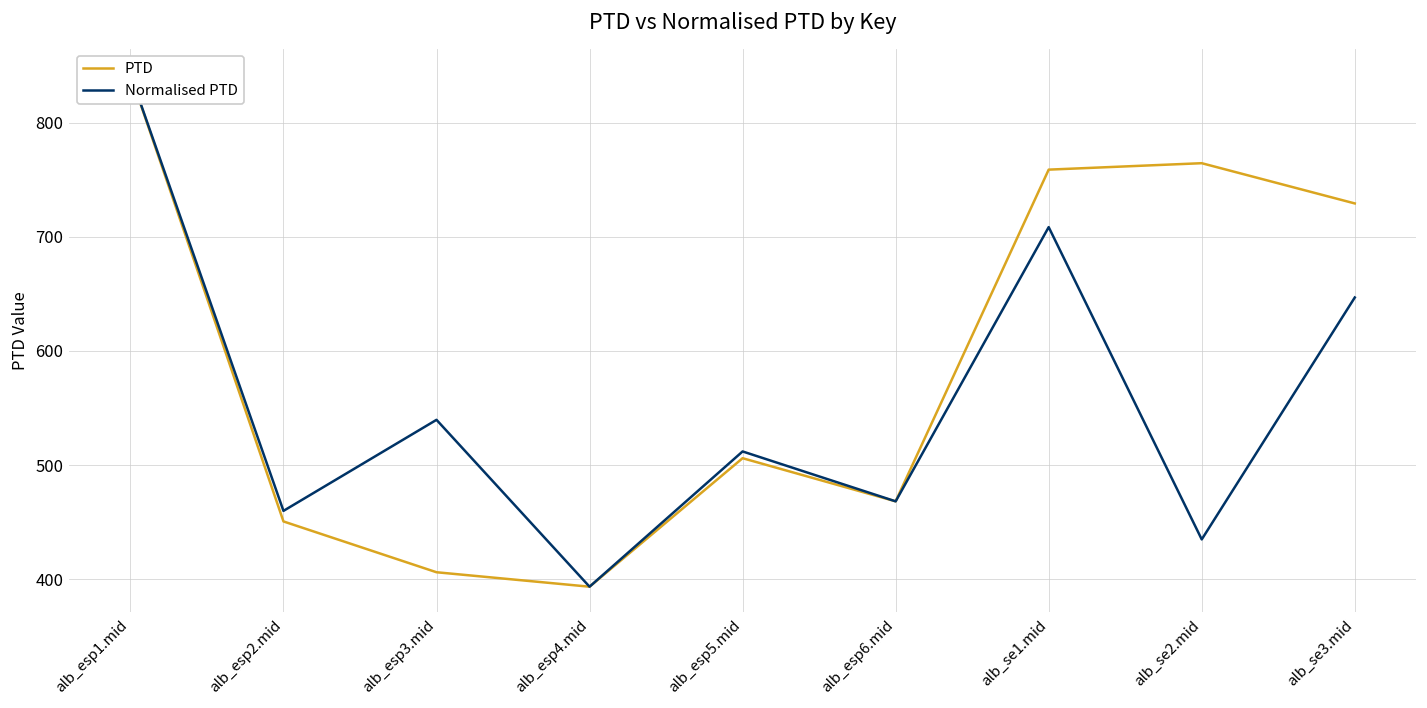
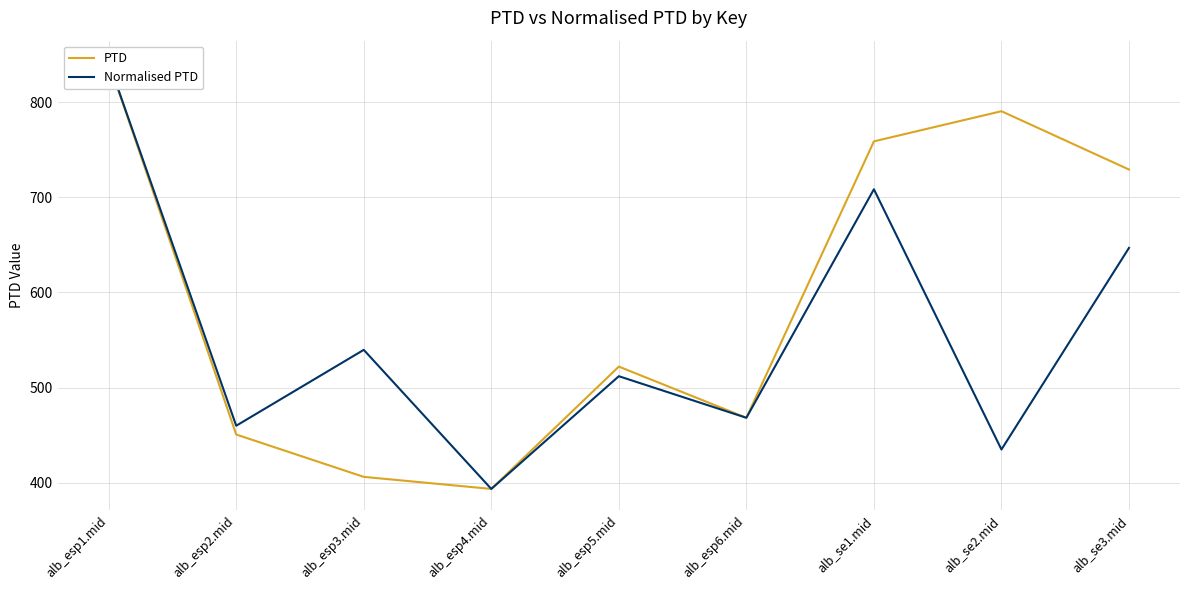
  {
    "PTD": {
      "alb_esp2.mid": 450,
      "alb_esp3.mid": 410,
-     "alb_esp5.mid": 510,
+     "alb_esp5.mid": 520,
      "alb_se1.mid": 760,
-     "alb_se2.mid": 760,
+     "alb_se2.mid": 790,
      "alb_se3.mid": 730
    },
    "Normalised PTD": {
      "alb_esp2.mid": 460,
      "alb_esp3.mid": 540,
      "alb_esp5.mid": 510,
      "alb_se1.mid": 710,
      "alb_se2.mid": 430,
      "alb_se3.mid": 650
    }
  }
